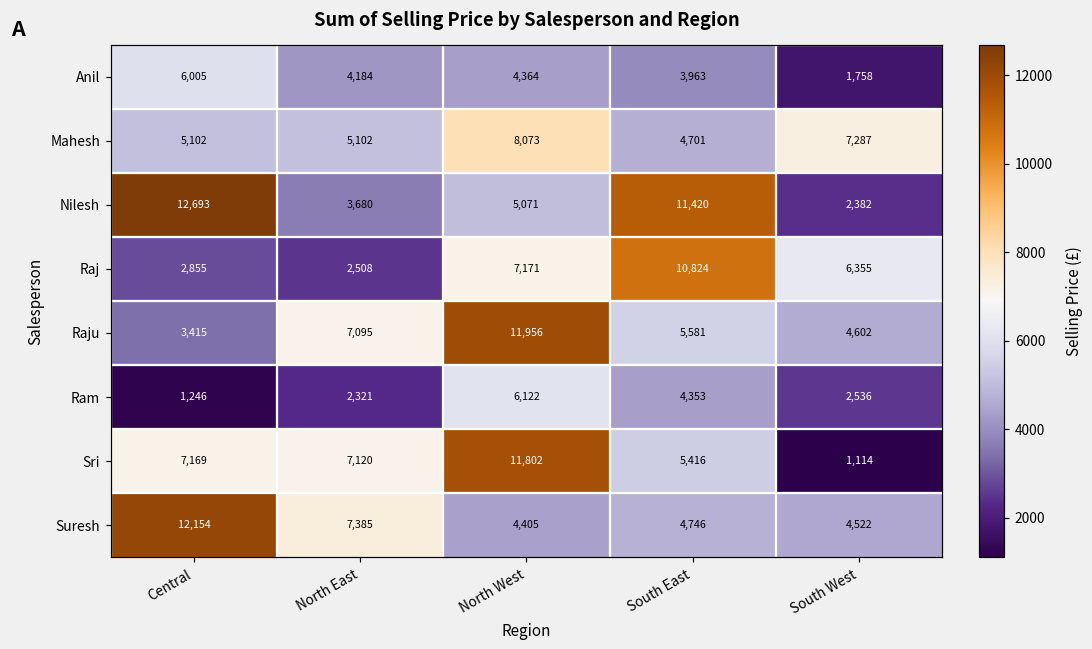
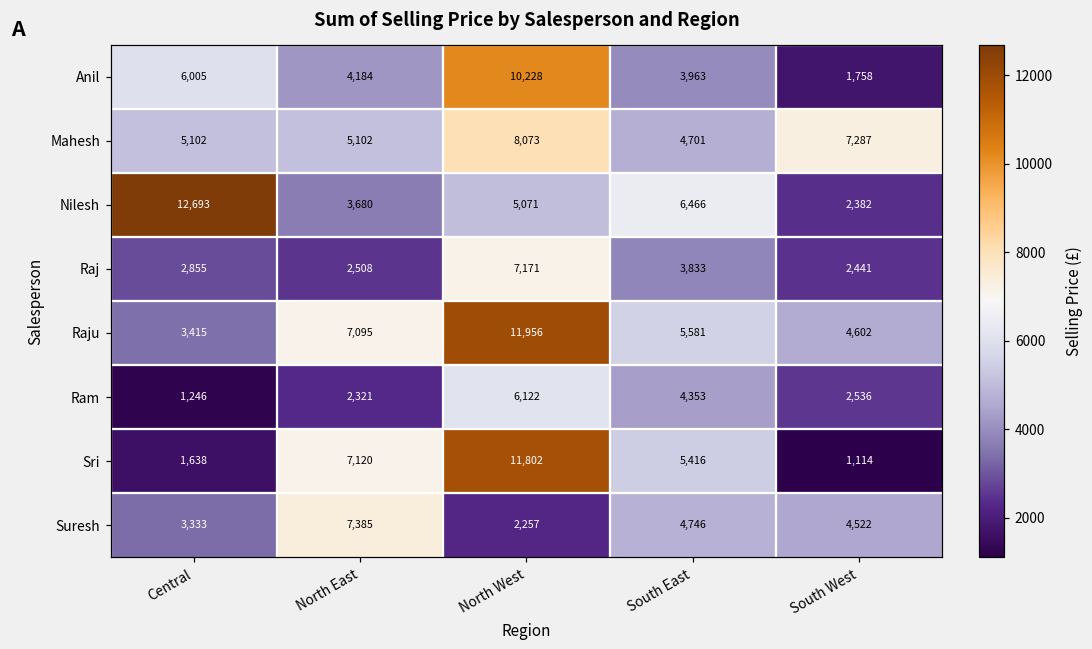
  {
    "Anil": {
      "Central": "6,005",
      "North East": "4,184",
-     "North West": "4,364",
+     "North West": "10,228",
      "South East": "3,963",
      "South West": "1,758"
    },
    "Mahesh": {
      "Central": "5,102",
      "North East": "5,102",
      "North West": "8,073",
      "South East": "4,701",
      "South West": "7,287"
    },
    "Nilesh": {
      "Central": "12,693",
      "North East": "3,680",
      "North West": "5,071",
-     "South East": "11,420",
+     "South East": "6,466",
      "South West": "2,382"
    },
    "Raj": {
      "Central": "2,855",
      "North East": "2,508",
      "North West": "7,171",
-     "South East": "10,824",
-     "South West": "6,355"
+     "South East": "3,833",
+     "South West": "2,441"
    },
    "Raju": {
      "Central": "3,415",
      "North East": "7,095",
      "North West": "11,956",
      "South East": "5,581",
      "South West": "4,602"
    },
    "Ram": {
      "Central": "1,246",
      "North East": "2,321",
      "North West": "6,122",
      "South East": "4,353",
      "South West": "2,536"
    },
    "Sri": {
-     "Central": "7,169",
+     "Central": "1,638",
      "North East": "7,120",
      "North West": "11,802",
      "South East": "5,416",
      "South West": "1,114"
    },
    "Suresh": {
-     "Central": "12,154",
+     "Central": "3,333",
      "North East": "7,385",
-     "North West": "4,405",
+     "North West": "2,257",
      "South East": "4,746",
      "South West": "4,522"
    }
  }
